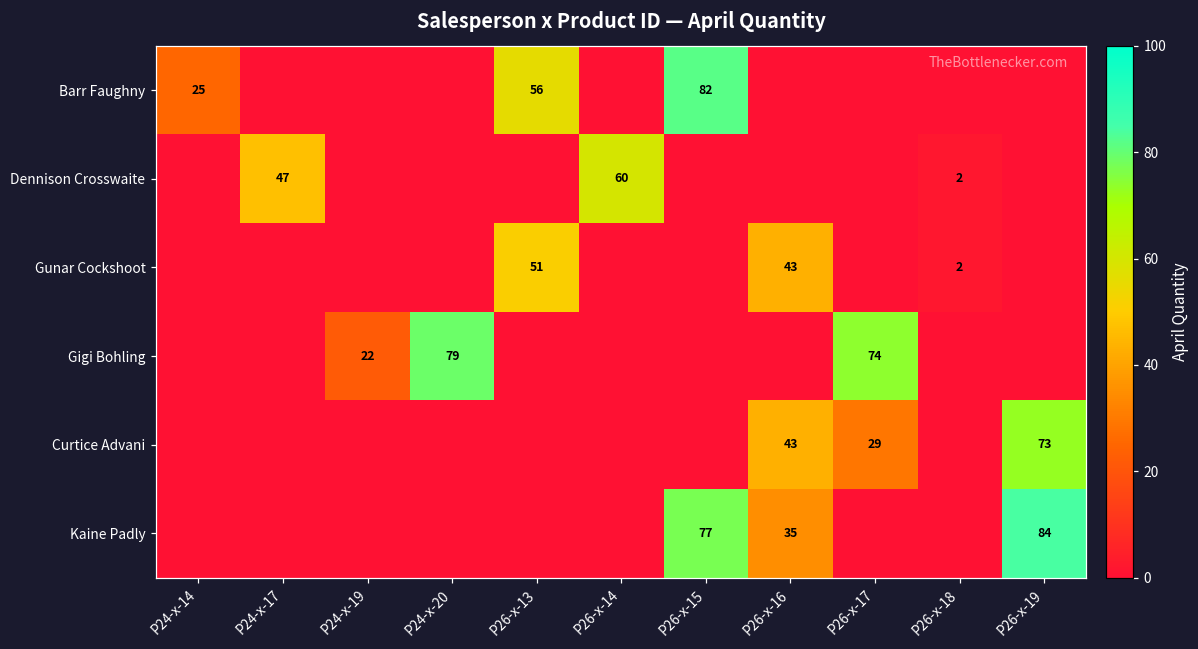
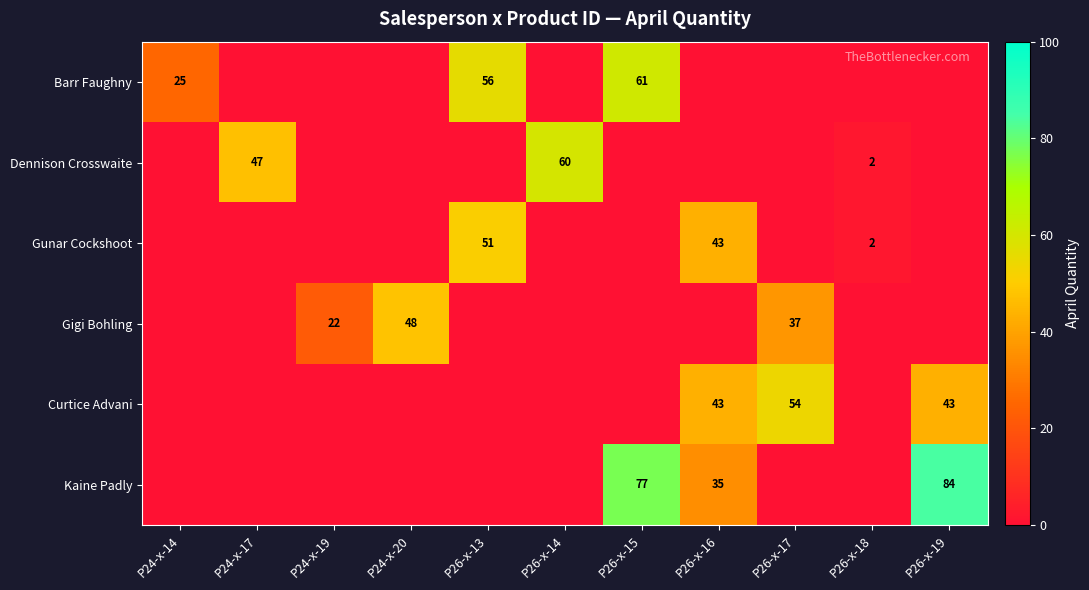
  {
    "Barr Faughny": {
      "P24-x-14": 25,
      "P26-x-13": 56,
-     "P26-x-15": 82
+     "P26-x-15": 61
    },
    "Dennison Crosswaite": {
      "P24-x-17": 47,
      "P26-x-14": 60,
      "P26-x-18": 2
    },
    "Gunar Cockshoot": {
      "P26-x-13": 51,
      "P26-x-16": 43,
      "P26-x-18": 2
    },
    "Gigi Bohling": {
      "P24-x-19": 22,
-     "P24-x-20": 79,
-     "P26-x-17": 74
+     "P24-x-20": 48,
+     "P26-x-17": 37
    },
    "Curtice Advani": {
      "P26-x-16": 43,
-     "P26-x-17": 29,
-     "P26-x-19": 73
+     "P26-x-17": 54,
+     "P26-x-19": 43
    },
    "Kaine Padly": {
      "P26-x-15": 77,
      "P26-x-16": 35,
      "P26-x-19": 84
    }
  }
